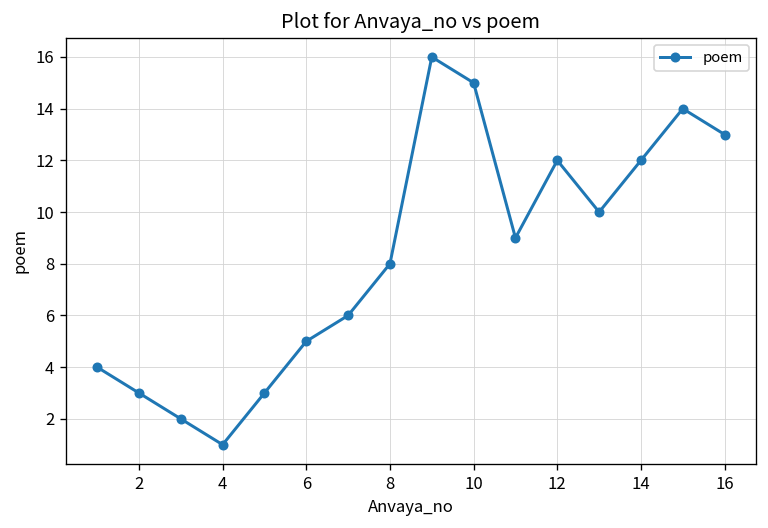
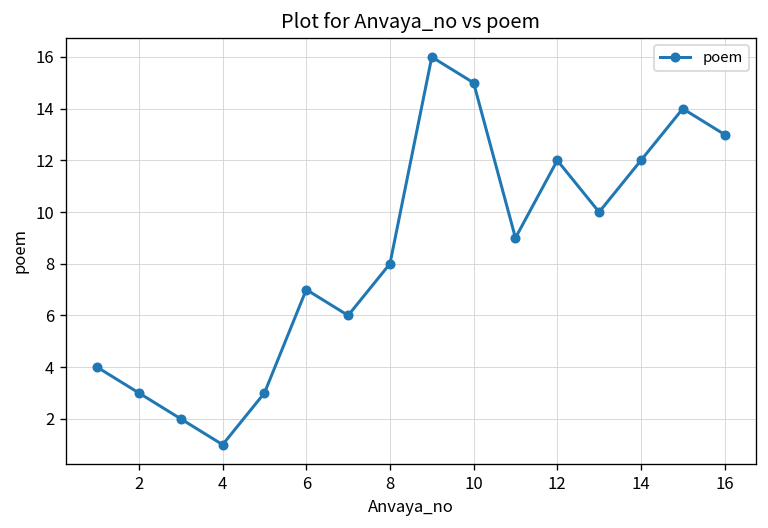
  {
    "2": 3,
    "4": 1,
-   "6": 5,
+   "6": 7,
    "8": 8,
    "10": 15,
    "12": 12,
    "14": 12,
    "16": 13
  }
